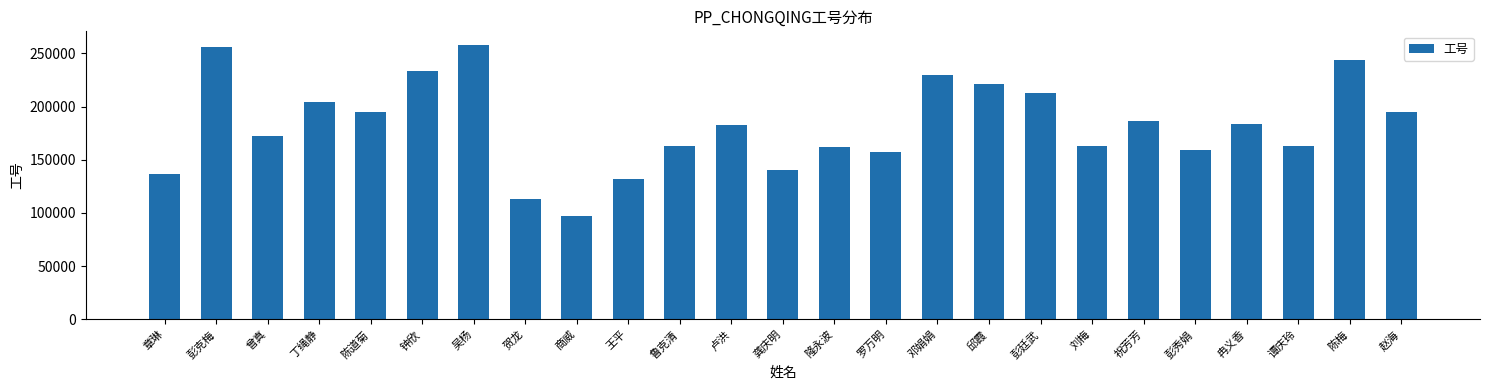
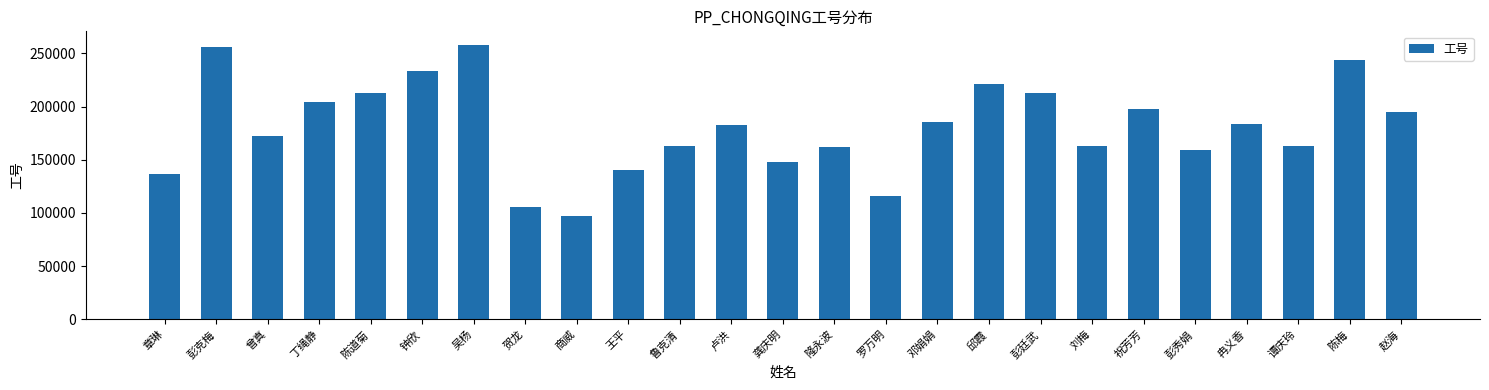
  {
    "章琳": 137000,
    "彭克梅": 256000,
    "曾真": 172000,
    "丁绳静": 204000,
-   "陈道菊": 195000,
+   "陈道菊": 213000,
    "钟欣": 233000,
    "吴杨": 258000,
-   "贺龙": 113000,
+   "贺龙": 105000,
    "商威": 97000,
-   "王平": 132000,
+   "王平": 140000,
    "鲁克清": 163000,
    "卢洪": 182000,
-   "龚庆明": 140000,
+   "龚庆明": 148000,
    "隆永波": 162000,
-   "罗万明": 157000,
-   "邓娟娟": 229000,
+   "罗万明": 116000,
+   "邓娟娟": 185000,
    "邱霞": 222000,
    "彭廷武": 213000,
    "刘梅": 163000,
-   "祝芳芳": 186000,
+   "祝芳芳": 197000,
    "彭秀娟": 159000,
    "冉义香": 184000,
    "谭庆玲": 163000,
    "陈梅": 244000,
    "赵海": 194000
  }
